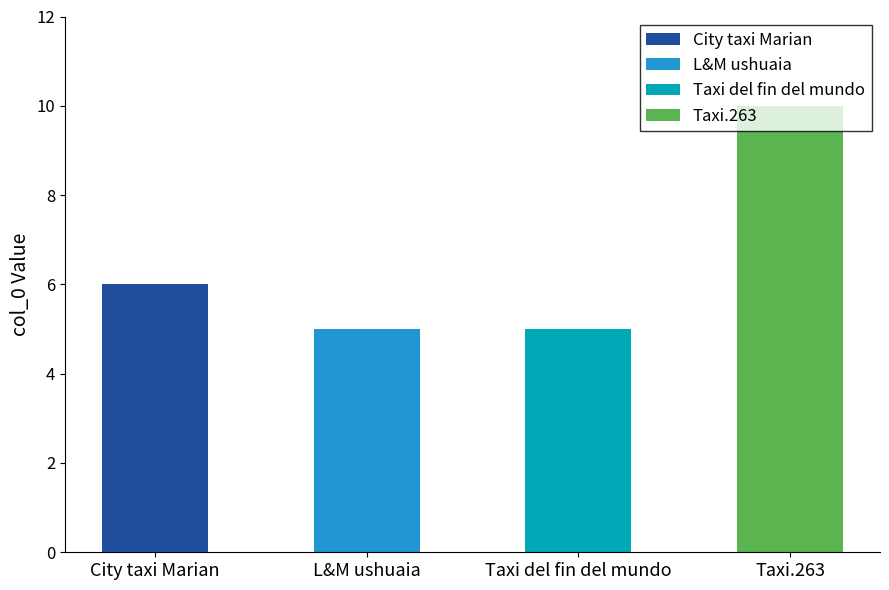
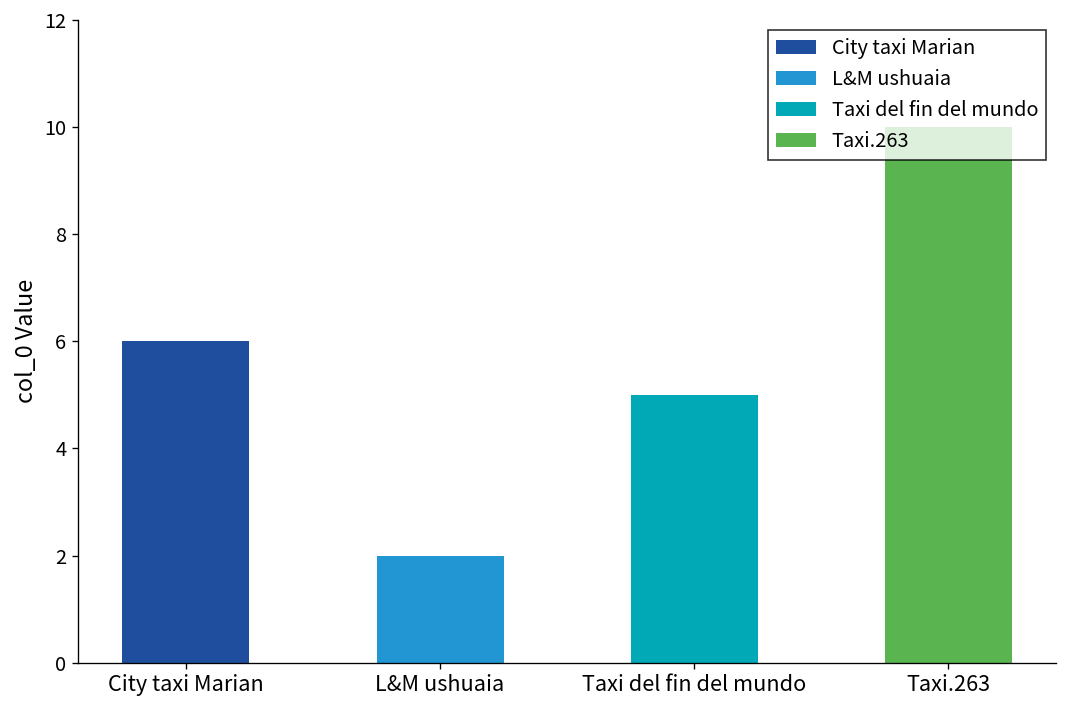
  {
    "City taxi Marian": 6,
-   "L&M ushuaia": 5,
+   "L&M ushuaia": 2,
    "Taxi del fin del mundo": 5
  }
